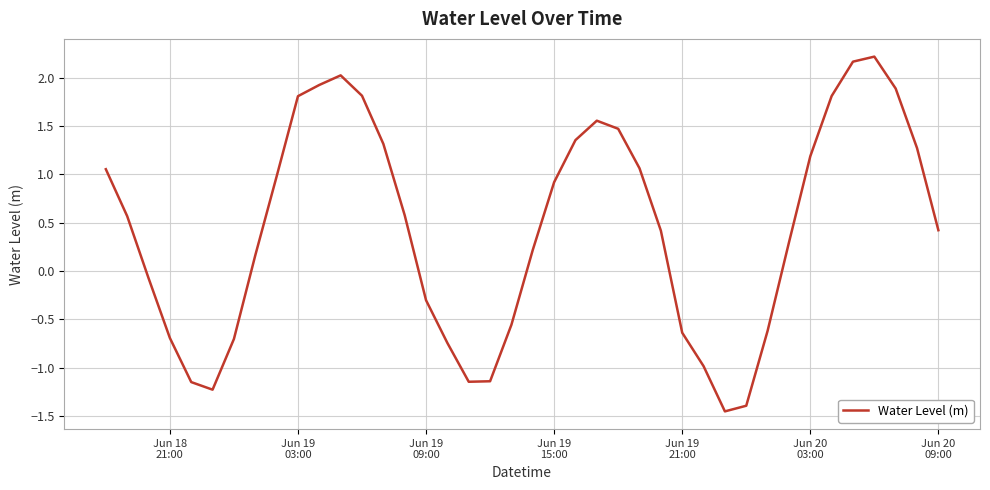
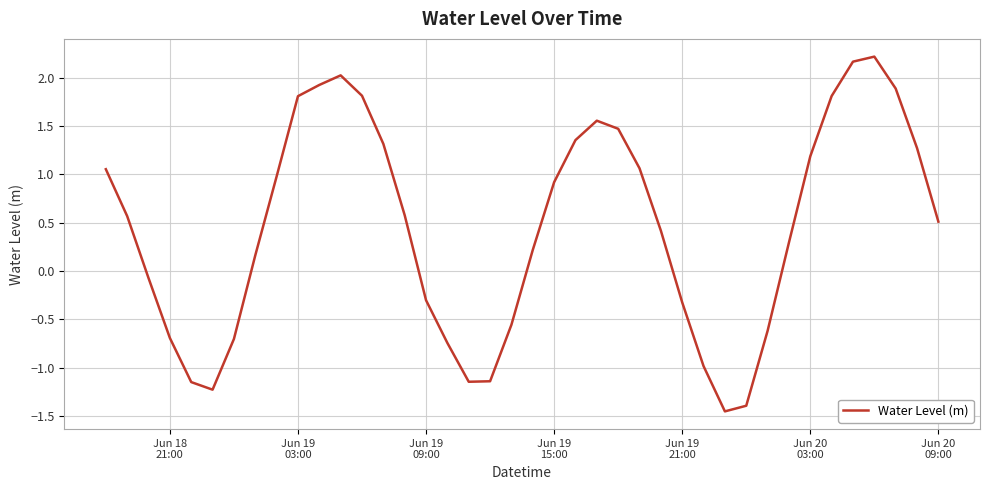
  {
    "Jun 18 21:00": -0.7,
    "Jun 19 03:00": 1.8,
    "Jun 19 09:00": -0.3,
    "Jun 19 15:00": 0.9,
-   "Jun 19 21:00": -0.6,
+   "Jun 19 21:00": -0.3,
    "Jun 20 03:00": 1.2,
-   "Jun 20 09:00": 0.4
+   "Jun 20 09:00": 0.5
  }
